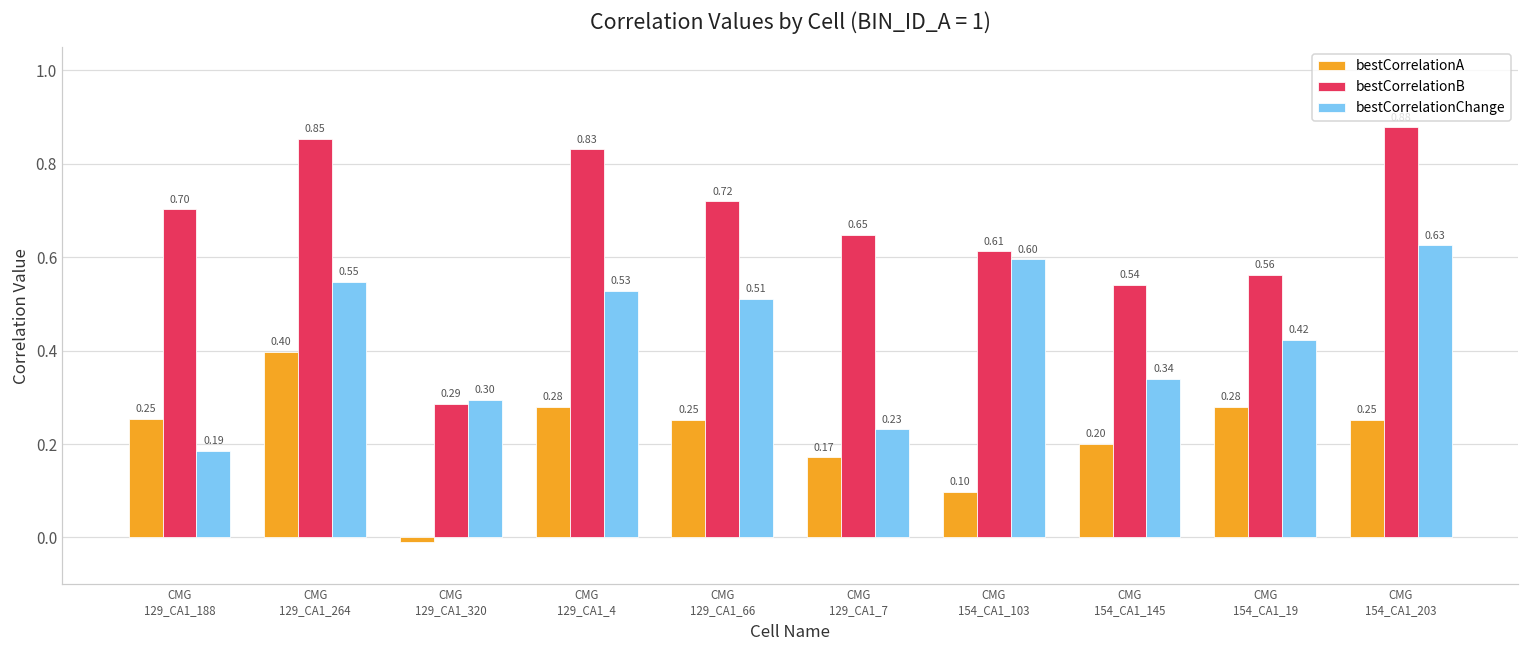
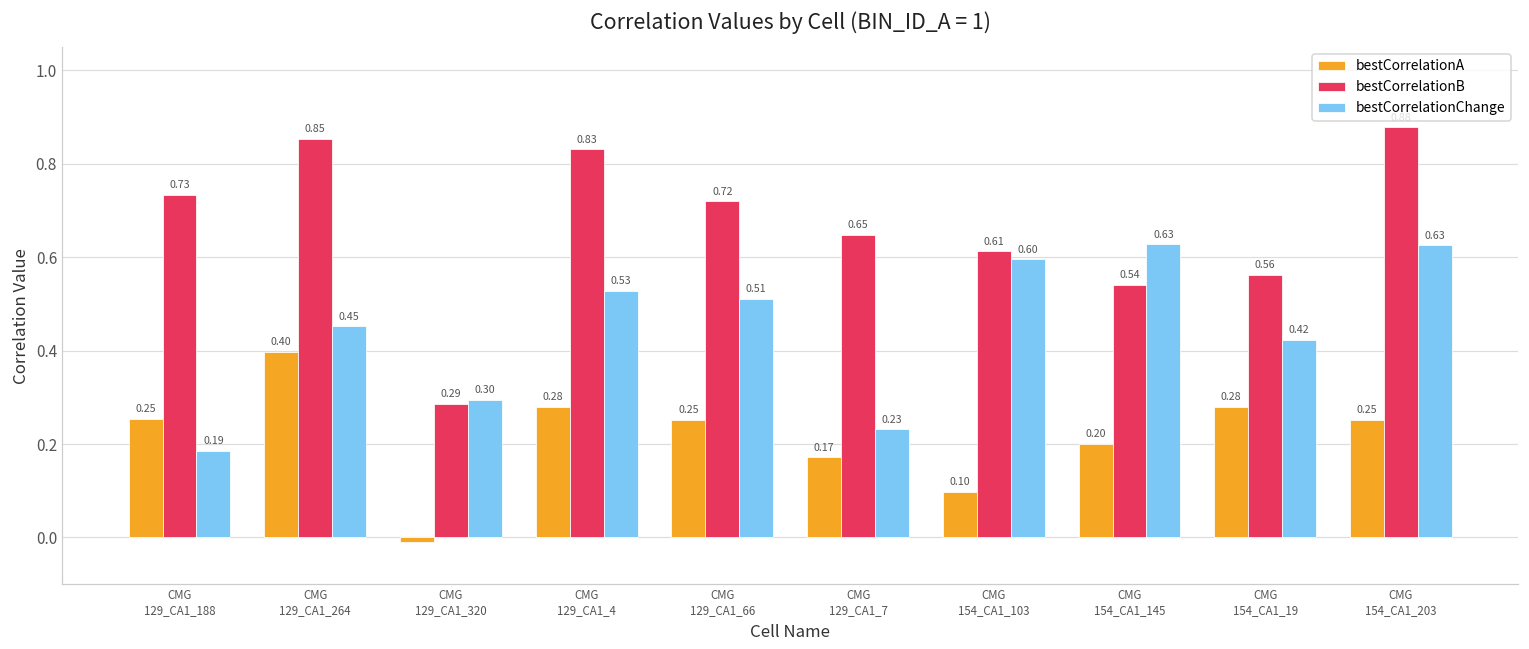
  {
    "bestCorrelationA": {
      "CMG 129_CA1_188": 0.25,
      "CMG 129_CA1_264": 0.40,
      "CMG 129_CA1_4": 0.28,
      "CMG 129_CA1_66": 0.25,
      "CMG 129_CA1_7": 0.17,
      "CMG 154_CA1_103": 0.10,
      "CMG 154_CA1_145": 0.20,
      "CMG 154_CA1_19": 0.28,
      "CMG 154_CA1_203": 0.25
    },
    "bestCorrelationB": {
-     "CMG 129_CA1_188": 0.70,
+     "CMG 129_CA1_188": 0.73,
      "CMG 129_CA1_264": 0.85,
      "CMG 129_CA1_320": 0.29,
      "CMG 129_CA1_4": 0.83,
      "CMG 129_CA1_66": 0.72,
      "CMG 129_CA1_7": 0.65,
      "CMG 154_CA1_103": 0.61,
      "CMG 154_CA1_145": 0.54,
      "CMG 154_CA1_19": 0.56
    },
    "bestCorrelationChange": {
      "CMG 129_CA1_188": 0.19,
-     "CMG 129_CA1_264": 0.55,
+     "CMG 129_CA1_264": 0.45,
      "CMG 129_CA1_320": 0.30,
      "CMG 129_CA1_4": 0.53,
      "CMG 129_CA1_66": 0.51,
      "CMG 129_CA1_7": 0.23,
      "CMG 154_CA1_103": 0.60,
-     "CMG 154_CA1_145": 0.34,
+     "CMG 154_CA1_145": 0.63,
      "CMG 154_CA1_19": 0.42,
      "CMG 154_CA1_203": 0.63
    }
  }
